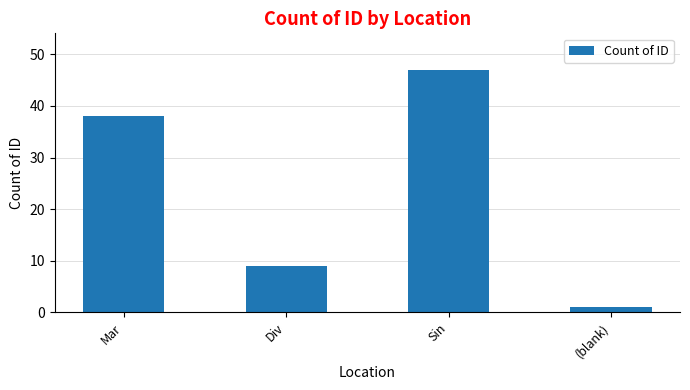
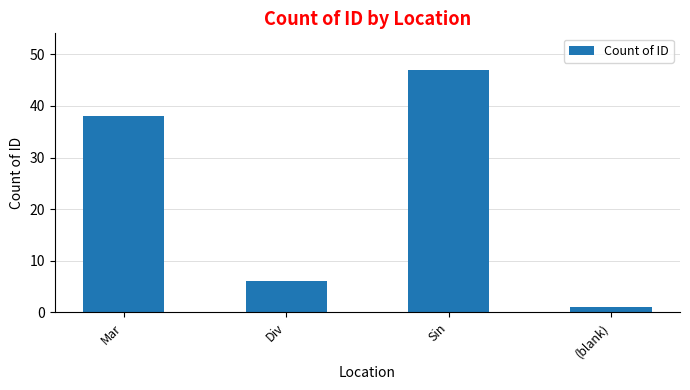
  {
    "Mar": 38,
-   "Div": 9,
+   "Div": 6,
    "Sin": 47,
    "(blank)": 1
  }
